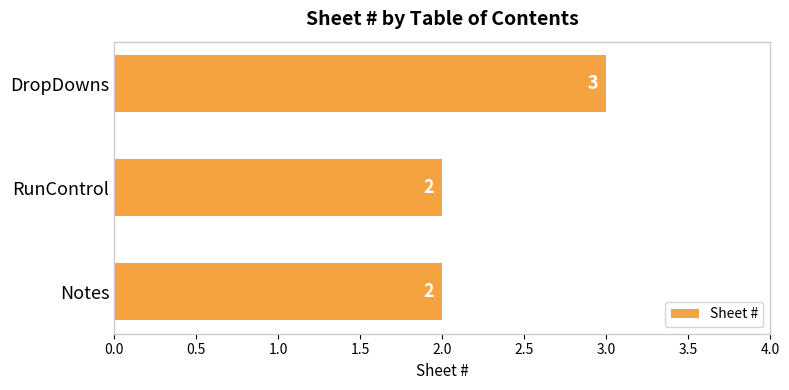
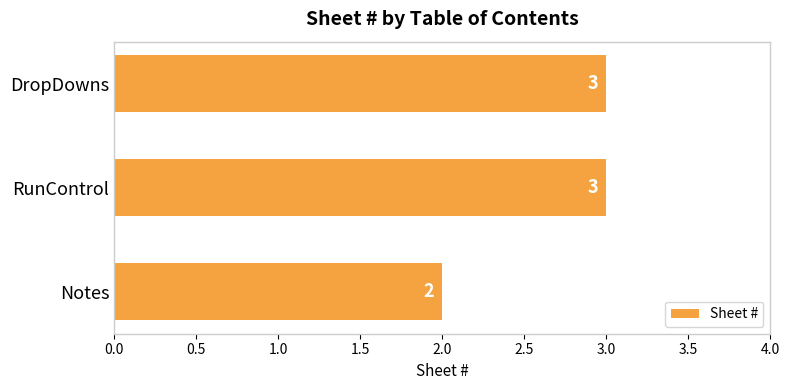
  {
    "DropDowns": 3,
-   "RunControl": 2,
+   "RunControl": 3,
    "Notes": 2
  }
